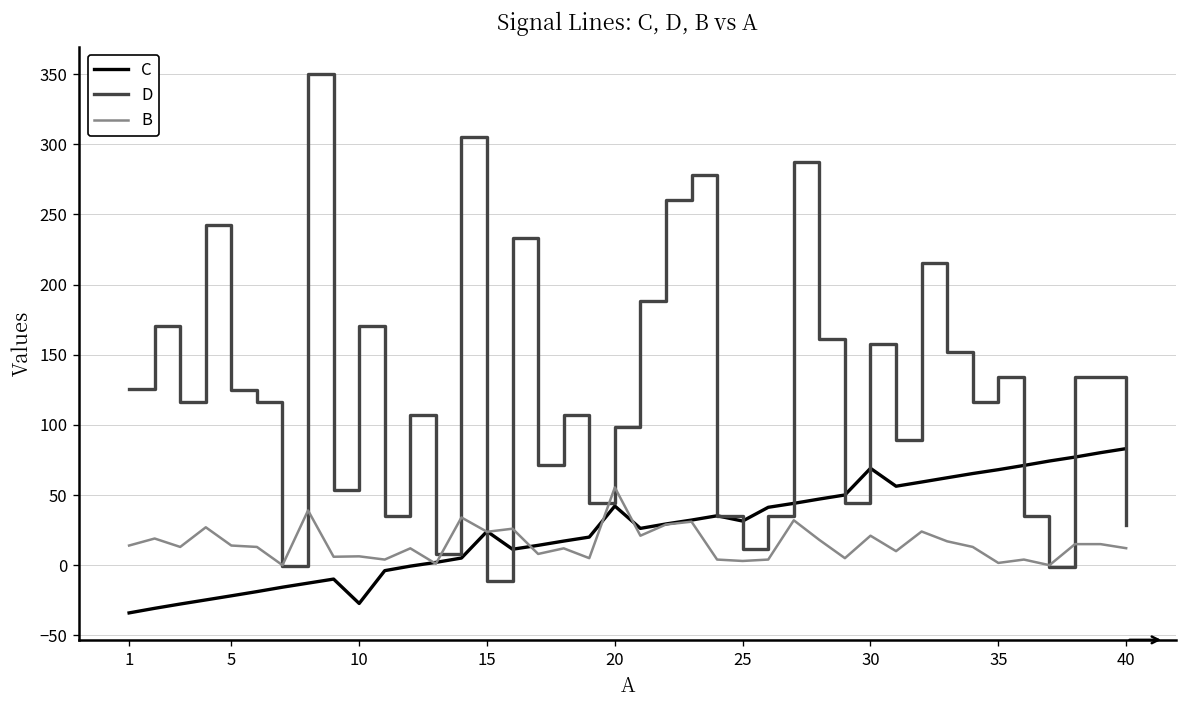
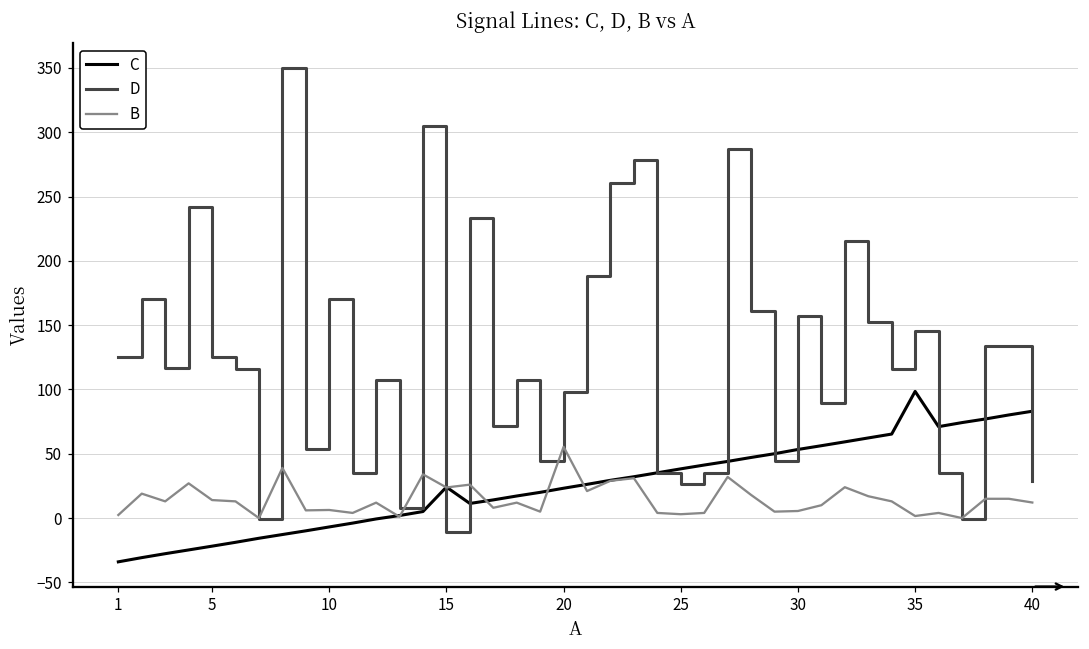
  {
    "C": {
      "1": -34,
      "5": -22,
-     "10": -27,
-     "20": 42,
-     "25": 31,
-     "30": 69,
-     "35": 68,
+     "10": -7,
+     "20": 23,
+     "25": 38,
+     "30": 53,
+     "35": 98,
      "40": 83
    },
    "D": {
      "1": 125,
      "5": 125,
      "10": 170,
      "15": -11,
      "20": 98,
-     "25": 12,
+     "25": 26,
      "30": 157,
-     "35": 134,
+     "35": 146,
      "40": 28
    },
    "B": {
-     "1": 14,
+     "1": 2,
      "5": 14,
      "10": 6,
      "20": 55,
      "25": 3,
-     "30": 21,
+     "30": 6,
      "35": 2,
      "40": 12
    }
  }
